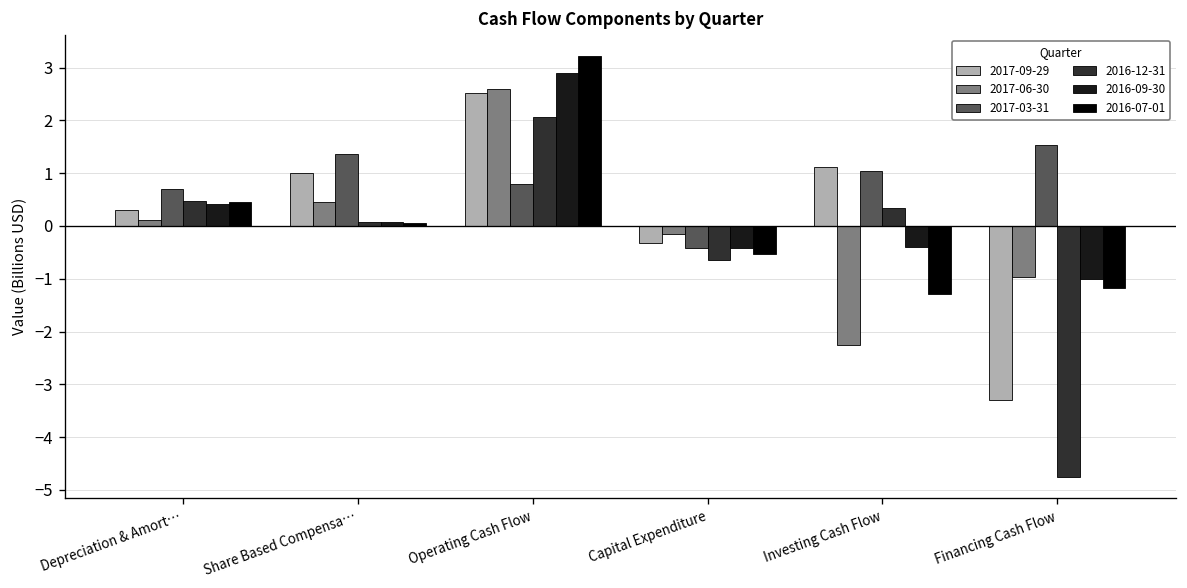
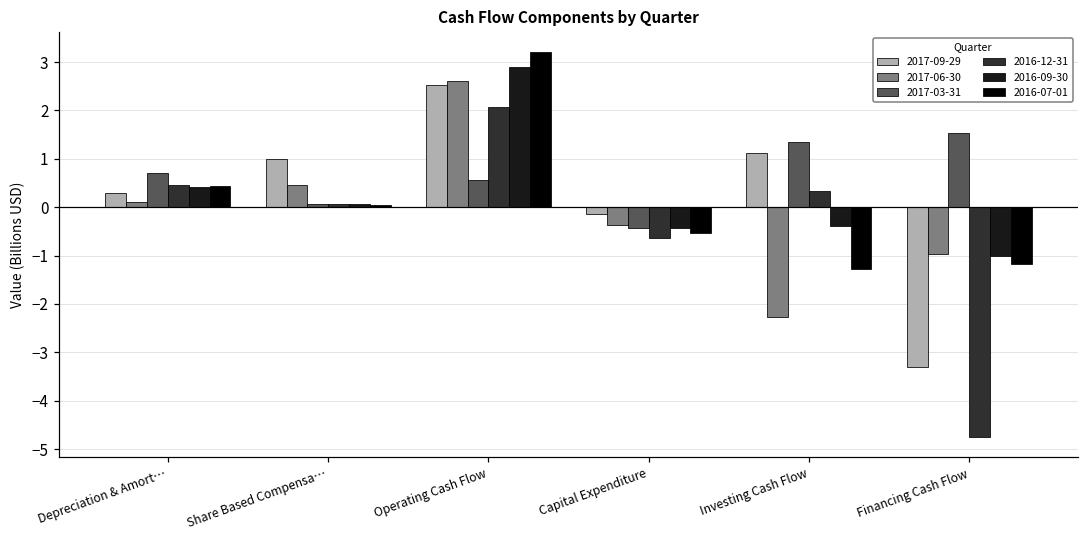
  {
    "2017-09-29": {
      "Depreciation & Amort…": 0.3,
      "Share Based Compensa…": 1.0,
      "Operating Cash Flow": 2.5,
-     "Capital Expenditure": -0.3,
+     "Capital Expenditure": -0.1,
      "Investing Cash Flow": 1.1,
      "Financing Cash Flow": -3.3
    },
    "2017-06-30": {
      "Depreciation & Amort…": 0.1,
      "Share Based Compensa…": 0.5,
      "Operating Cash Flow": 2.6,
-     "Capital Expenditure": -0.2,
+     "Capital Expenditure": -0.4,
      "Investing Cash Flow": -2.3,
      "Financing Cash Flow": -1.0
    },
    "2017-03-31": {
      "Depreciation & Amort…": 0.7,
-     "Share Based Compensa…": 1.4,
-     "Operating Cash Flow": 0.8,
+     "Share Based Compensa…": 0.1,
+     "Operating Cash Flow": 0.6,
      "Capital Expenditure": -0.4,
-     "Investing Cash Flow": 1.0,
+     "Investing Cash Flow": 1.4,
      "Financing Cash Flow": 1.5
    }
  }
